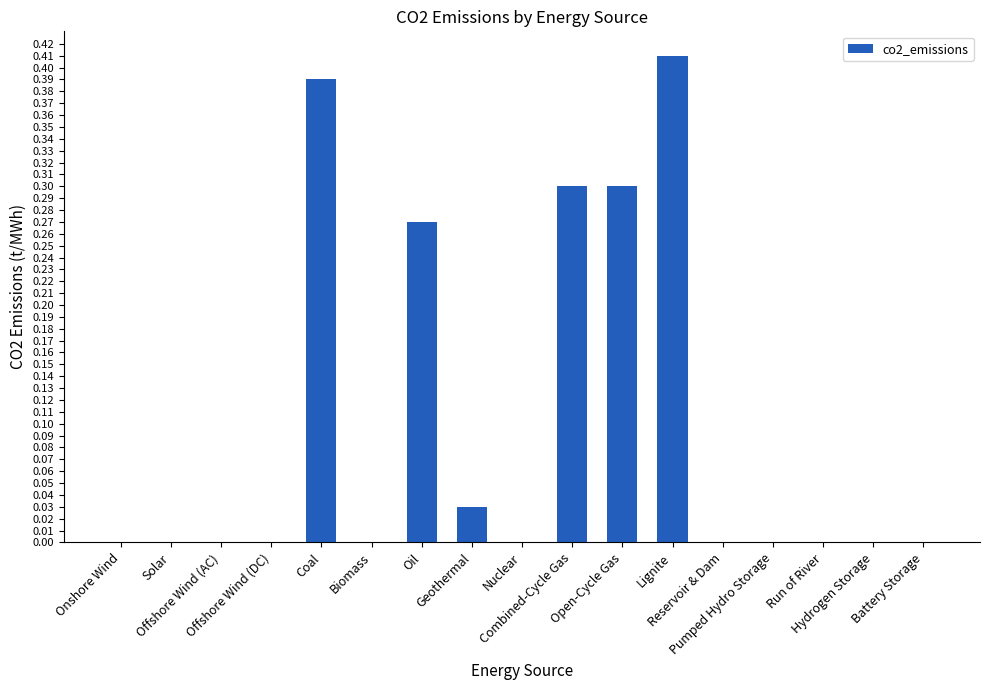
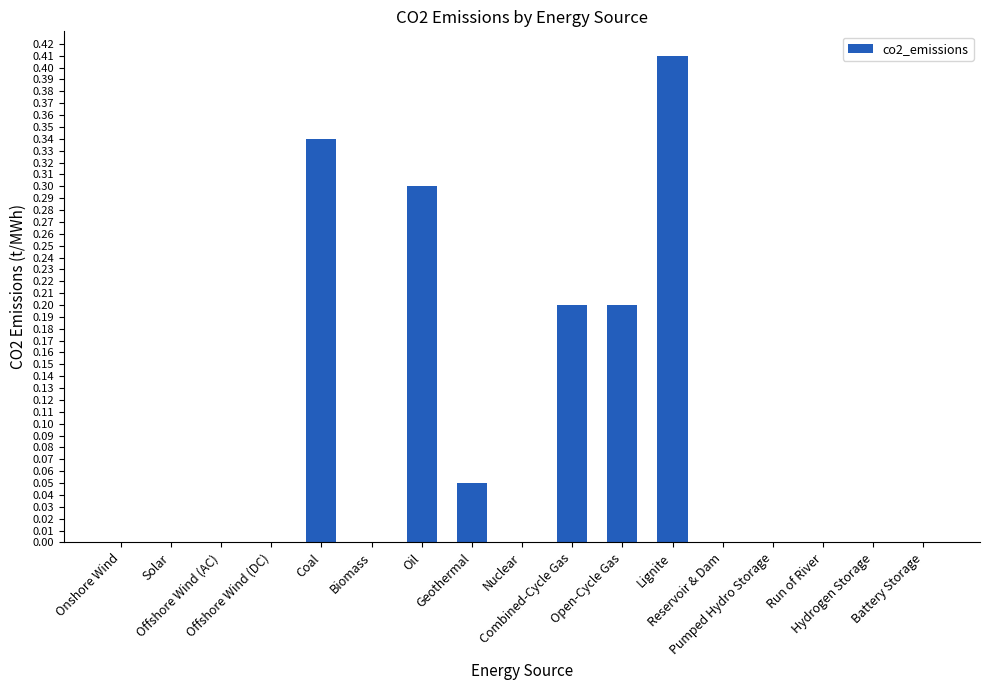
  {
    "Onshore Wind": 0.00,
    "Solar": 0.00,
    "Offshore Wind (AC)": 0.00,
    "Offshore Wind (DC)": 0.00,
-   "Coal": 0.39,
+   "Coal": 0.34,
    "Biomass": 0.00,
-   "Oil": 0.27,
-   "Geothermal": 0.03,
+   "Oil": 0.30,
+   "Geothermal": 0.05,
    "Nuclear": 0.00,
-   "Combined-Cycle Gas": 0.3,
-   "Open-Cycle Gas": 0.3,
+   "Combined-Cycle Gas": 0.2,
+   "Open-Cycle Gas": 0.2,
    "Lignite": 0.41,
    "Reservoir & Dam": 0.00,
    "Pumped Hydro Storage": 0.00,
    "Run of River": 0.00,
    "Hydrogen Storage": 0.00,
    "Battery Storage": 0.00
  }
